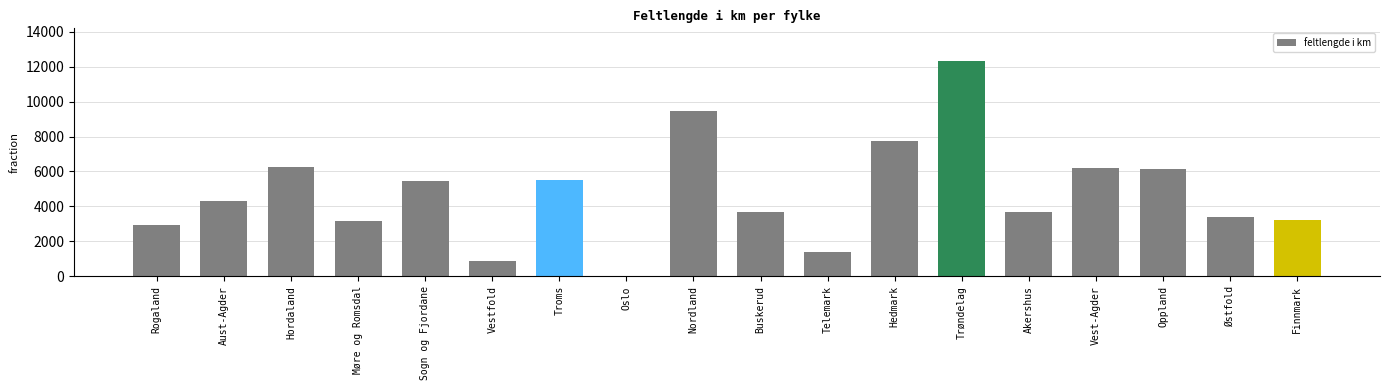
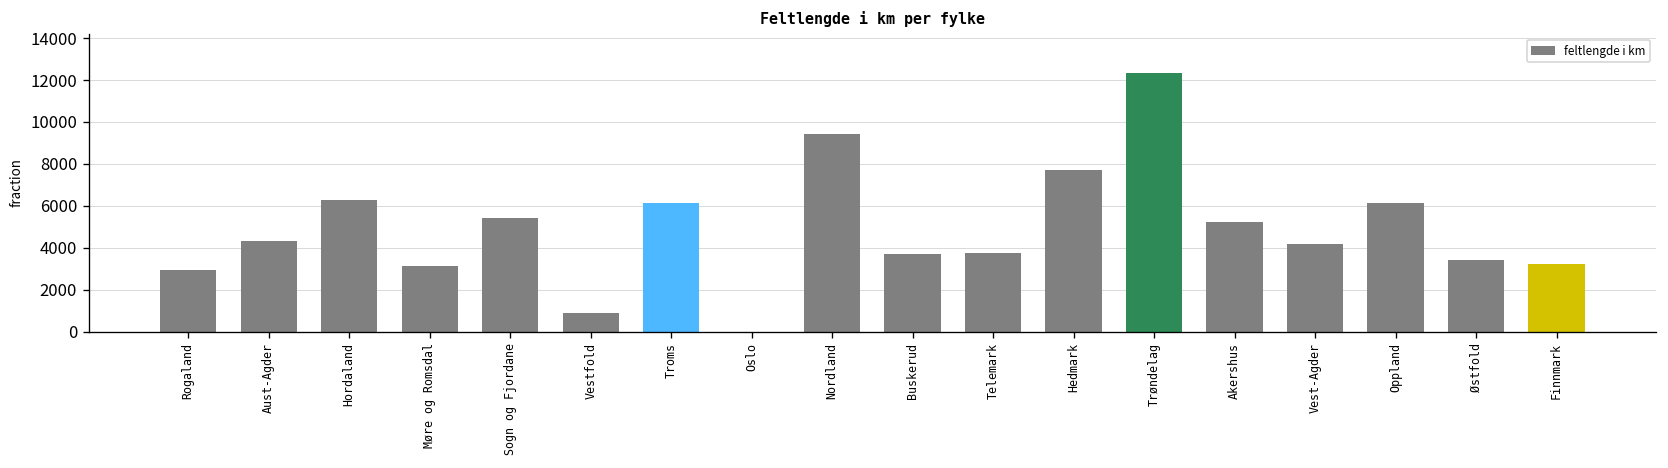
  {
    "Rogaland": 3000,
    "Aust-Agder": 4300,
    "Hordaland": 6300,
    "Møre og Romsdal": 3100,
    "Sogn og Fjordane": 5400,
    "Vestfold": 900,
-   "Troms": 5500,
+   "Troms": 6100,
    "Nordland": 9400,
    "Buskerud": 3700,
-   "Telemark": 1400,
+   "Telemark": 3800,
    "Hedmark": 7700,
    "Trøndelag": 12300,
-   "Akershus": 3700,
-   "Vest-Agder": 6200,
+   "Akershus": 5200,
+   "Vest-Agder": 4200,
    "Oppland": 6100,
    "Østfold": 3400,
    "Finnmark": 3200
  }
